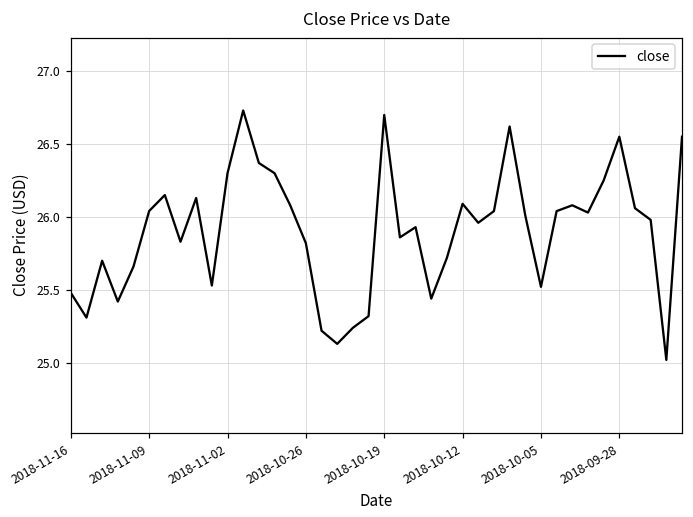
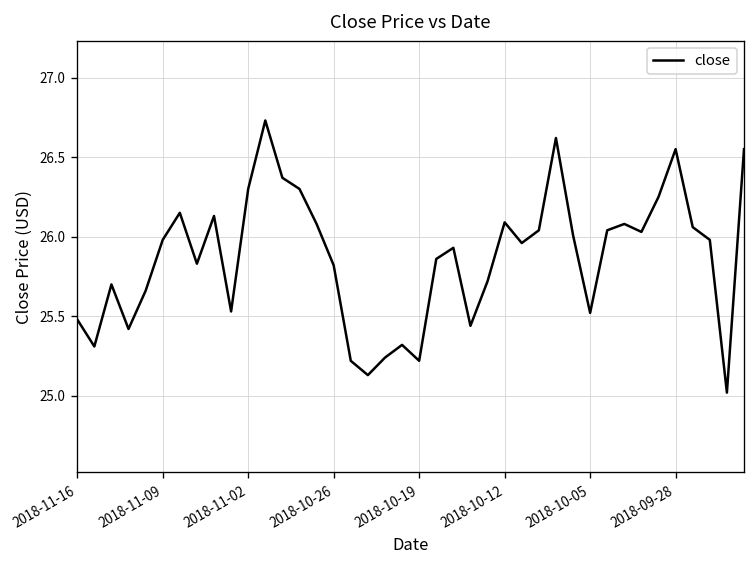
  {
    "2018-11-16": 25.48,
-   "2018-11-09": 26.04,
+   "2018-11-09": 25.98,
    "2018-11-02": 26.30,
    "2018-10-26": 25.82,
-   "2018-10-19": 26.70,
+   "2018-10-19": 25.22,
    "2018-10-12": 26.09,
    "2018-10-05": 25.52,
    "2018-09-28": 26.55
  }
